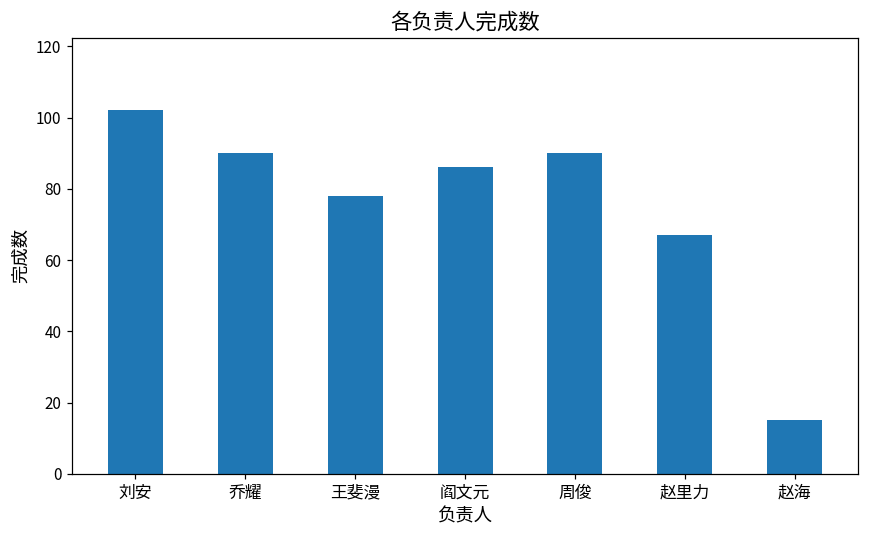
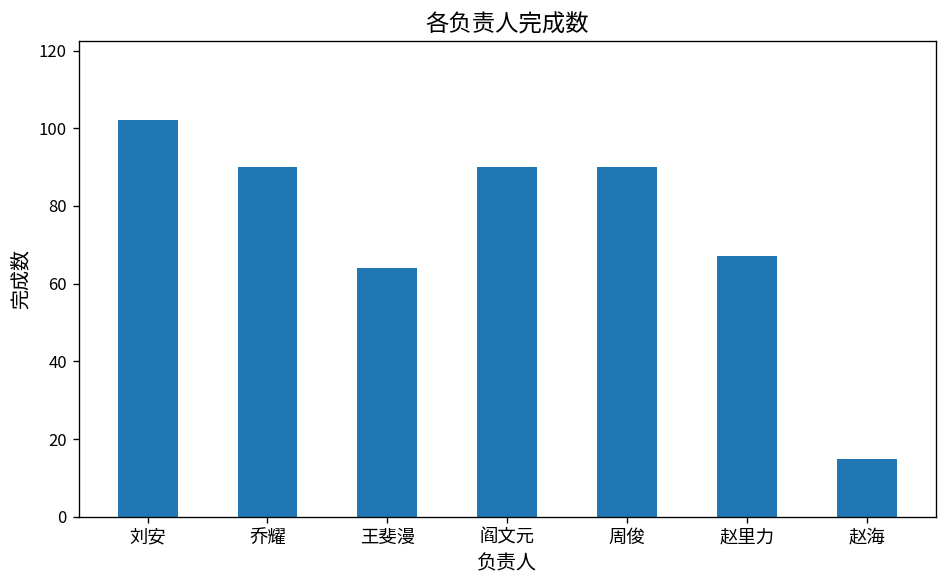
  {
    "刘安": 102,
    "乔耀": 90,
-   "王斐漫": 78,
-   "阎文元": 86,
+   "王斐漫": 64,
+   "阎文元": 90,
    "周俊": 90,
    "赵里力": 67,
    "赵海": 15
  }
